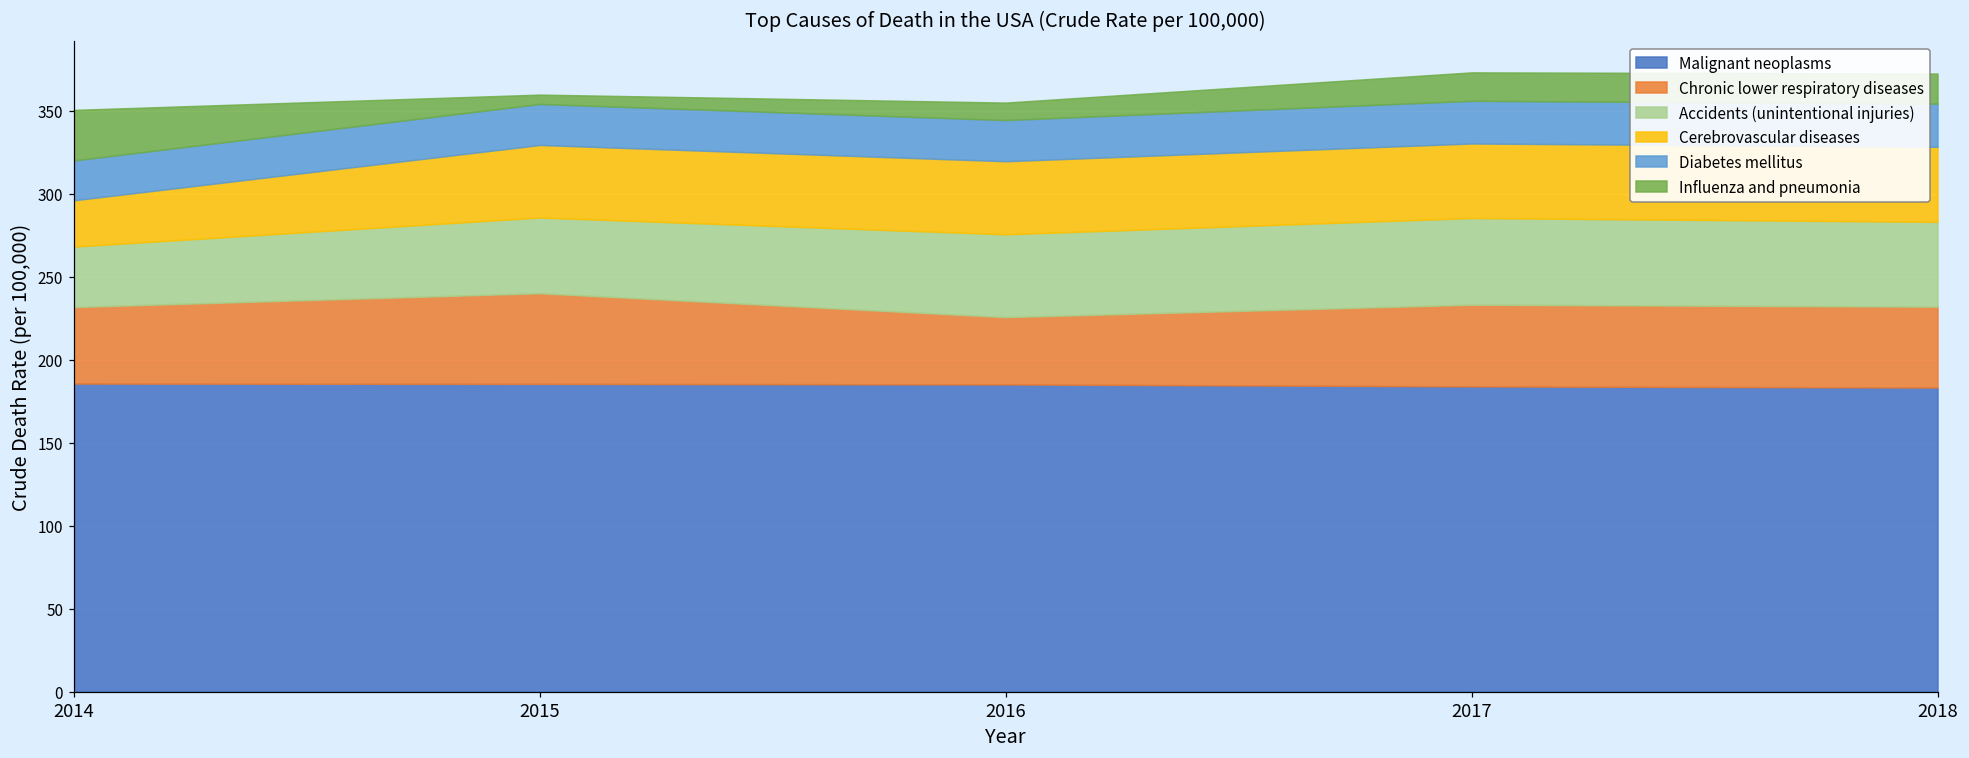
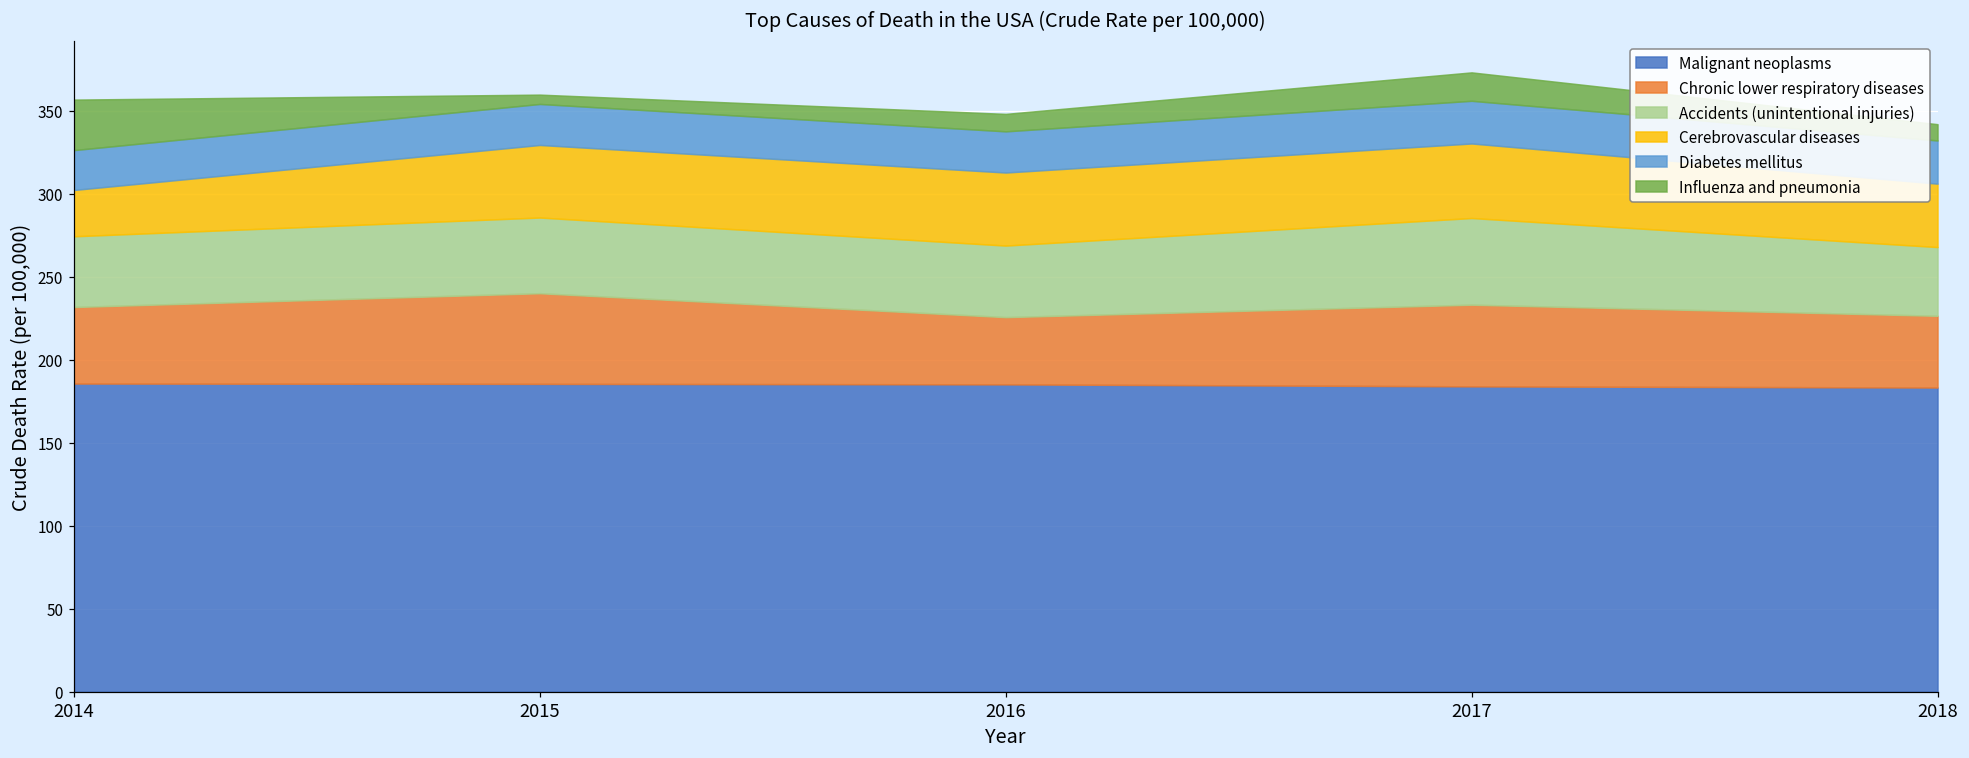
  {
    "Chronic lower respiratory diseases": {
      "2014": 46,
      "2015": 55,
      "2016": 41,
      "2017": 49,
-     "2018": 49
+     "2018": 43
    },
    "Accidents (unintentional injuries)": {
-     "2014": 36,
+     "2014": 43,
      "2015": 46,
-     "2016": 50,
+     "2016": 43,
      "2017": 52,
-     "2018": 51
+     "2018": 41
    },
    "Cerebrovascular diseases": {
      "2014": 28,
      "2015": 44,
      "2016": 44,
      "2017": 45,
-     "2018": 45
+     "2018": 38
    },
    "Influenza and pneumonia": {
      "2014": 30,
      "2015": 6,
      "2016": 11,
      "2017": 17,
-     "2018": 18
+     "2018": 10
    }
  }
